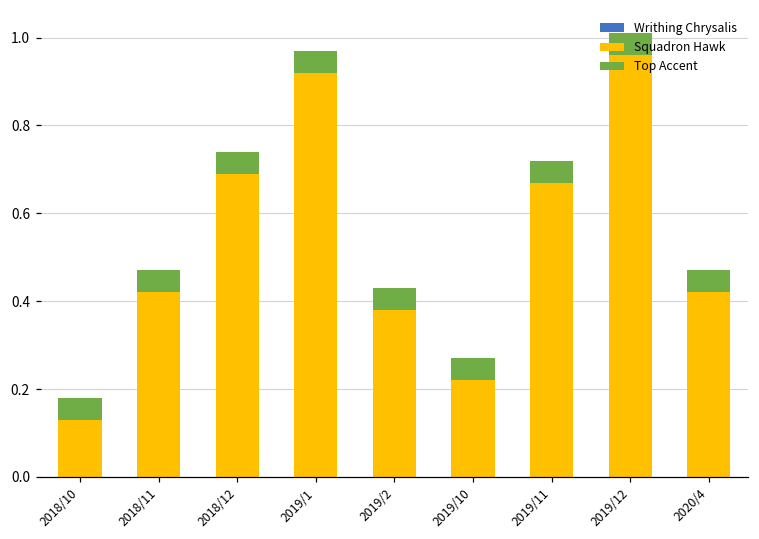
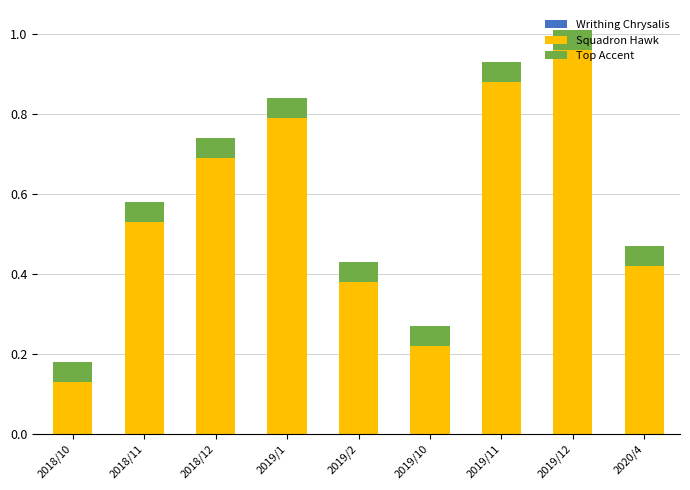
  {
    "Writhing Chrysalis": {
      "2018/10": 0.00,
      "2018/11": 0.00,
      "2018/12": 0.00,
      "2019/1": 0.00,
      "2019/2": 0.00,
      "2019/10": 0.00,
      "2019/11": 0.00,
      "2019/12": 0.00,
      "2020/4": 0.00
    },
    "Squadron Hawk": {
      "2018/10": 0.13,
-     "2018/11": 0.42,
+     "2018/11": 0.53,
      "2018/12": 0.69,
-     "2019/1": 0.92,
+     "2019/1": 0.79,
      "2019/2": 0.38,
      "2019/10": 0.22,
-     "2019/11": 0.67,
+     "2019/11": 0.88,
      "2019/12": 0.96,
      "2020/4": 0.42
    },
    "Top Accent": {
      "2018/10": 0.05,
      "2018/11": 0.05,
      "2018/12": 0.05,
      "2019/1": 0.05,
      "2019/2": 0.05,
      "2019/10": 0.05,
      "2019/11": 0.05,
      "2019/12": 0.05,
      "2020/4": 0.05
    }
  }
